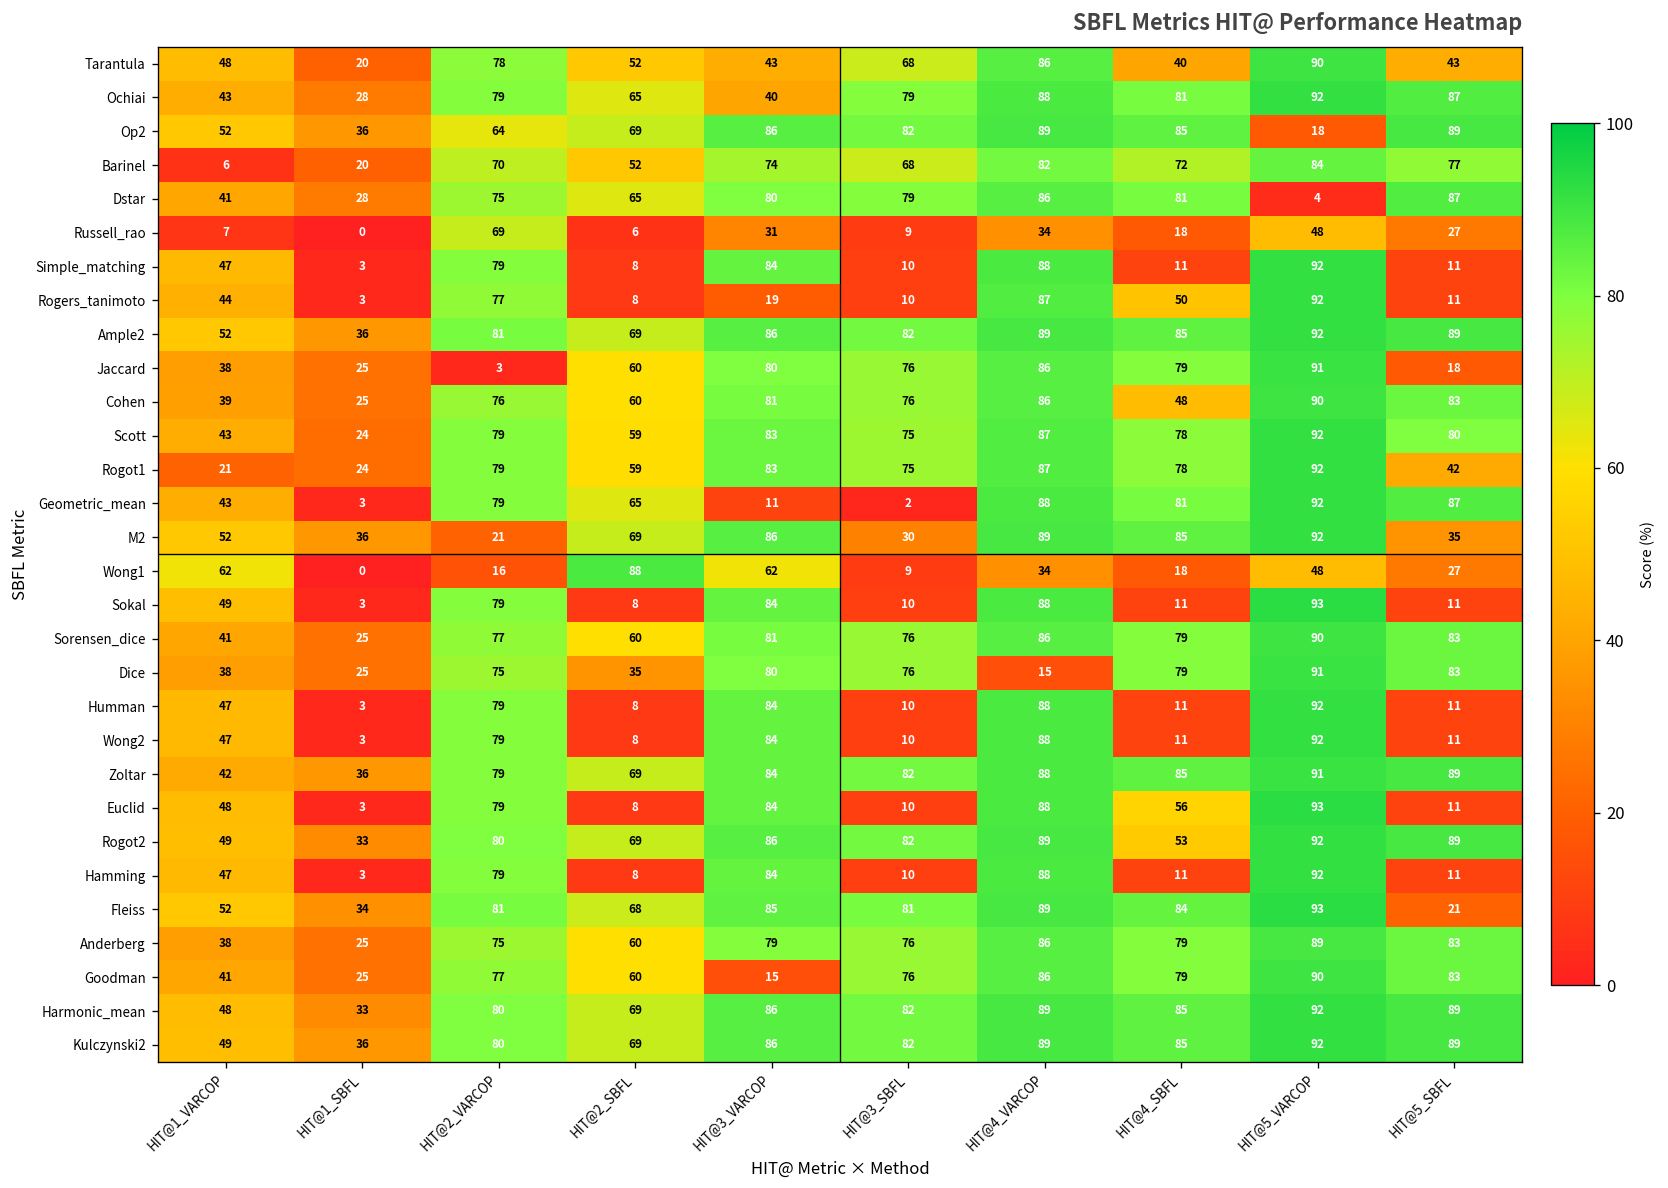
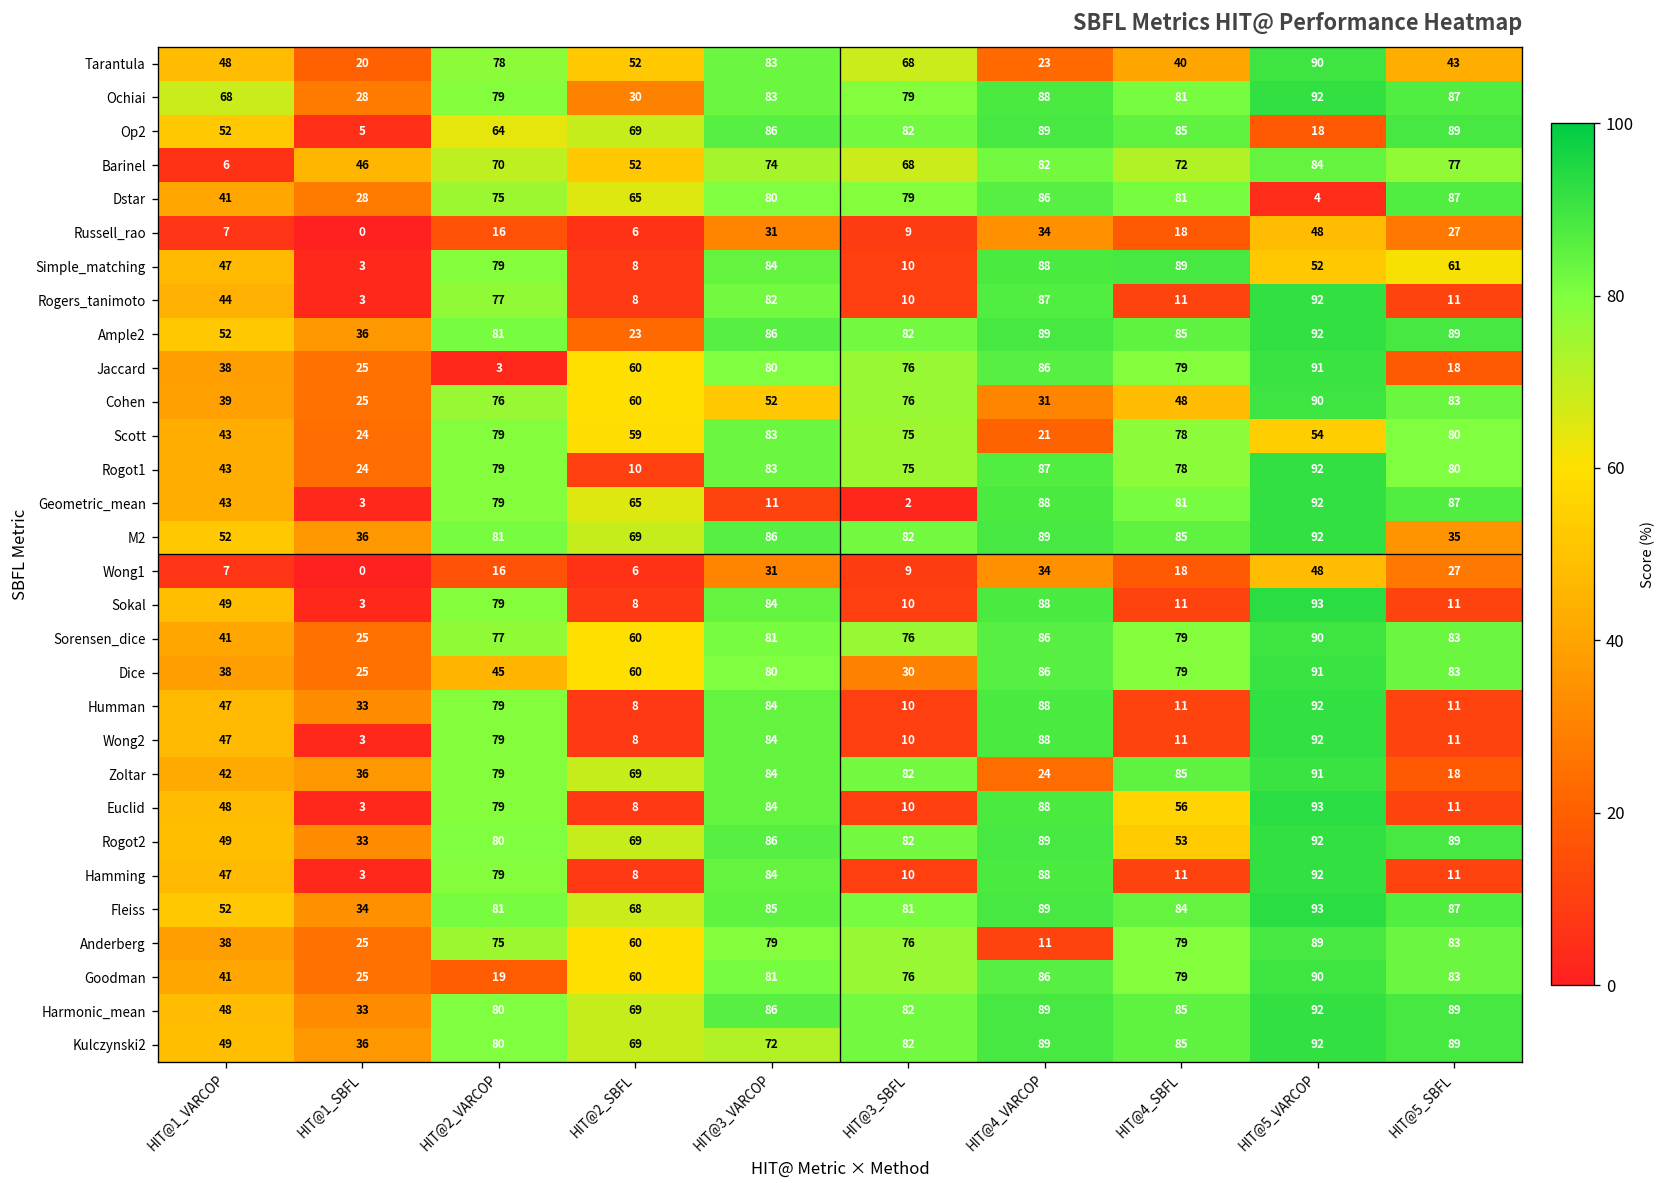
  {
    "Tarantula": {
      "HIT@1_VARCOP": 48,
      "HIT@1_SBFL": 20,
      "HIT@2_VARCOP": 78,
      "HIT@2_SBFL": 52,
-     "HIT@3_VARCOP": 43,
+     "HIT@3_VARCOP": 83,
      "HIT@3_SBFL": 68,
-     "HIT@4_VARCOP": 86,
+     "HIT@4_VARCOP": 23,
      "HIT@4_SBFL": 40,
      "HIT@5_VARCOP": 90,
      "HIT@5_SBFL": 43
    },
    "Ochiai": {
-     "HIT@1_VARCOP": 43,
+     "HIT@1_VARCOP": 68,
      "HIT@1_SBFL": 28,
      "HIT@2_VARCOP": 79,
-     "HIT@2_SBFL": 65,
-     "HIT@3_VARCOP": 40,
+     "HIT@2_SBFL": 30,
+     "HIT@3_VARCOP": 83,
      "HIT@3_SBFL": 79,
      "HIT@4_VARCOP": 88,
      "HIT@4_SBFL": 81,
      "HIT@5_VARCOP": 92,
      "HIT@5_SBFL": 87
    },
    "Op2": {
      "HIT@1_VARCOP": 52,
-     "HIT@1_SBFL": 36,
+     "HIT@1_SBFL": 5,
      "HIT@2_VARCOP": 64,
      "HIT@2_SBFL": 69,
      "HIT@3_VARCOP": 86,
      "HIT@3_SBFL": 82,
      "HIT@4_VARCOP": 89,
      "HIT@4_SBFL": 85,
      "HIT@5_VARCOP": 18,
      "HIT@5_SBFL": 89
    },
    "Barinel": {
      "HIT@1_VARCOP": 6,
-     "HIT@1_SBFL": 20,
+     "HIT@1_SBFL": 46,
      "HIT@2_VARCOP": 70,
      "HIT@2_SBFL": 52,
      "HIT@3_VARCOP": 74,
      "HIT@3_SBFL": 68,
      "HIT@4_VARCOP": 82,
      "HIT@4_SBFL": 72,
      "HIT@5_VARCOP": 84,
      "HIT@5_SBFL": 77
    },
    "Russell_rao": {
      "HIT@1_VARCOP": 7,
      "HIT@1_SBFL": 0,
-     "HIT@2_VARCOP": 69,
+     "HIT@2_VARCOP": 16,
      "HIT@2_SBFL": 6,
      "HIT@3_VARCOP": 31,
      "HIT@3_SBFL": 9,
      "HIT@4_VARCOP": 34,
      "HIT@4_SBFL": 18,
      "HIT@5_VARCOP": 48,
      "HIT@5_SBFL": 27
    },
    "Simple_matching": {
      "HIT@1_VARCOP": 47,
      "HIT@1_SBFL": 3,
      "HIT@2_VARCOP": 79,
      "HIT@2_SBFL": 8,
      "HIT@3_VARCOP": 84,
      "HIT@3_SBFL": 10,
      "HIT@4_VARCOP": 88,
-     "HIT@4_SBFL": 11,
-     "HIT@5_VARCOP": 92,
-     "HIT@5_SBFL": 11
+     "HIT@4_SBFL": 89,
+     "HIT@5_VARCOP": 52,
+     "HIT@5_SBFL": 61
    },
    "Rogers_tanimoto": {
      "HIT@1_VARCOP": 44,
      "HIT@1_SBFL": 3,
      "HIT@2_VARCOP": 77,
      "HIT@2_SBFL": 8,
-     "HIT@3_VARCOP": 19,
+     "HIT@3_VARCOP": 82,
      "HIT@3_SBFL": 10,
      "HIT@4_VARCOP": 87,
-     "HIT@4_SBFL": 50,
+     "HIT@4_SBFL": 11,
      "HIT@5_VARCOP": 92,
      "HIT@5_SBFL": 11
    },
    "Ample2": {
      "HIT@1_VARCOP": 52,
      "HIT@1_SBFL": 36,
      "HIT@2_VARCOP": 81,
-     "HIT@2_SBFL": 69,
+     "HIT@2_SBFL": 23,
      "HIT@3_VARCOP": 86,
      "HIT@3_SBFL": 82,
      "HIT@4_VARCOP": 89,
      "HIT@4_SBFL": 85,
      "HIT@5_VARCOP": 92,
      "HIT@5_SBFL": 89
    },
    "Cohen": {
      "HIT@1_VARCOP": 39,
      "HIT@1_SBFL": 25,
      "HIT@2_VARCOP": 76,
      "HIT@2_SBFL": 60,
-     "HIT@3_VARCOP": 81,
+     "HIT@3_VARCOP": 52,
      "HIT@3_SBFL": 76,
-     "HIT@4_VARCOP": 86,
+     "HIT@4_VARCOP": 31,
      "HIT@4_SBFL": 48,
      "HIT@5_VARCOP": 90,
      "HIT@5_SBFL": 83
    },
    "Scott": {
      "HIT@1_VARCOP": 43,
      "HIT@1_SBFL": 24,
      "HIT@2_VARCOP": 79,
      "HIT@2_SBFL": 59,
      "HIT@3_VARCOP": 83,
      "HIT@3_SBFL": 75,
-     "HIT@4_VARCOP": 87,
+     "HIT@4_VARCOP": 21,
      "HIT@4_SBFL": 78,
-     "HIT@5_VARCOP": 92,
+     "HIT@5_VARCOP": 54,
      "HIT@5_SBFL": 80
    },
    "Rogot1": {
-     "HIT@1_VARCOP": 21,
+     "HIT@1_VARCOP": 43,
      "HIT@1_SBFL": 24,
      "HIT@2_VARCOP": 79,
-     "HIT@2_SBFL": 59,
+     "HIT@2_SBFL": 10,
      "HIT@3_VARCOP": 83,
      "HIT@3_SBFL": 75,
      "HIT@4_VARCOP": 87,
      "HIT@4_SBFL": 78,
      "HIT@5_VARCOP": 92,
-     "HIT@5_SBFL": 42
+     "HIT@5_SBFL": 80
    },
    "M2": {
      "HIT@1_VARCOP": 52,
      "HIT@1_SBFL": 36,
-     "HIT@2_VARCOP": 21,
+     "HIT@2_VARCOP": 81,
      "HIT@2_SBFL": 69,
      "HIT@3_VARCOP": 86,
-     "HIT@3_SBFL": 30,
+     "HIT@3_SBFL": 82,
      "HIT@4_VARCOP": 89,
      "HIT@4_SBFL": 85,
      "HIT@5_VARCOP": 92,
      "HIT@5_SBFL": 35
    },
    "Wong1": {
-     "HIT@1_VARCOP": 62,
+     "HIT@1_VARCOP": 7,
      "HIT@1_SBFL": 0,
      "HIT@2_VARCOP": 16,
-     "HIT@2_SBFL": 88,
-     "HIT@3_VARCOP": 62,
+     "HIT@2_SBFL": 6,
+     "HIT@3_VARCOP": 31,
      "HIT@3_SBFL": 9,
      "HIT@4_VARCOP": 34,
      "HIT@4_SBFL": 18,
      "HIT@5_VARCOP": 48,
      "HIT@5_SBFL": 27
    },
    "Dice": {
      "HIT@1_VARCOP": 38,
      "HIT@1_SBFL": 25,
-     "HIT@2_VARCOP": 75,
-     "HIT@2_SBFL": 35,
+     "HIT@2_VARCOP": 45,
+     "HIT@2_SBFL": 60,
      "HIT@3_VARCOP": 80,
-     "HIT@3_SBFL": 76,
-     "HIT@4_VARCOP": 15,
+     "HIT@3_SBFL": 30,
+     "HIT@4_VARCOP": 86,
      "HIT@4_SBFL": 79,
      "HIT@5_VARCOP": 91,
      "HIT@5_SBFL": 83
    },
    "Humman": {
      "HIT@1_VARCOP": 47,
-     "HIT@1_SBFL": 3,
+     "HIT@1_SBFL": 33,
      "HIT@2_VARCOP": 79,
      "HIT@2_SBFL": 8,
      "HIT@3_VARCOP": 84,
      "HIT@3_SBFL": 10,
      "HIT@4_VARCOP": 88,
      "HIT@4_SBFL": 11,
      "HIT@5_VARCOP": 92,
      "HIT@5_SBFL": 11
    },
    "Zoltar": {
      "HIT@1_VARCOP": 42,
      "HIT@1_SBFL": 36,
      "HIT@2_VARCOP": 79,
      "HIT@2_SBFL": 69,
      "HIT@3_VARCOP": 84,
      "HIT@3_SBFL": 82,
-     "HIT@4_VARCOP": 88,
+     "HIT@4_VARCOP": 24,
      "HIT@4_SBFL": 85,
      "HIT@5_VARCOP": 91,
-     "HIT@5_SBFL": 89
+     "HIT@5_SBFL": 18
    },
    "Fleiss": {
      "HIT@1_VARCOP": 52,
      "HIT@1_SBFL": 34,
      "HIT@2_VARCOP": 81,
      "HIT@2_SBFL": 68,
      "HIT@3_VARCOP": 85,
      "HIT@3_SBFL": 81,
      "HIT@4_VARCOP": 89,
      "HIT@4_SBFL": 84,
      "HIT@5_VARCOP": 93,
-     "HIT@5_SBFL": 21
+     "HIT@5_SBFL": 87
    },
    "Anderberg": {
      "HIT@1_VARCOP": 38,
      "HIT@1_SBFL": 25,
      "HIT@2_VARCOP": 75,
      "HIT@2_SBFL": 60,
      "HIT@3_VARCOP": 79,
      "HIT@3_SBFL": 76,
-     "HIT@4_VARCOP": 86,
+     "HIT@4_VARCOP": 11,
      "HIT@4_SBFL": 79,
      "HIT@5_VARCOP": 89,
      "HIT@5_SBFL": 83
    },
    "Goodman": {
      "HIT@1_VARCOP": 41,
      "HIT@1_SBFL": 25,
-     "HIT@2_VARCOP": 77,
+     "HIT@2_VARCOP": 19,
      "HIT@2_SBFL": 60,
-     "HIT@3_VARCOP": 15,
+     "HIT@3_VARCOP": 81,
      "HIT@3_SBFL": 76,
      "HIT@4_VARCOP": 86,
      "HIT@4_SBFL": 79,
      "HIT@5_VARCOP": 90,
      "HIT@5_SBFL": 83
    },
    "Kulczynski2": {
      "HIT@1_VARCOP": 49,
      "HIT@1_SBFL": 36,
      "HIT@2_VARCOP": 80,
      "HIT@2_SBFL": 69,
-     "HIT@3_VARCOP": 86,
+     "HIT@3_VARCOP": 72,
      "HIT@3_SBFL": 82,
      "HIT@4_VARCOP": 89,
      "HIT@4_SBFL": 85,
      "HIT@5_VARCOP": 92,
      "HIT@5_SBFL": 89
    }
  }
